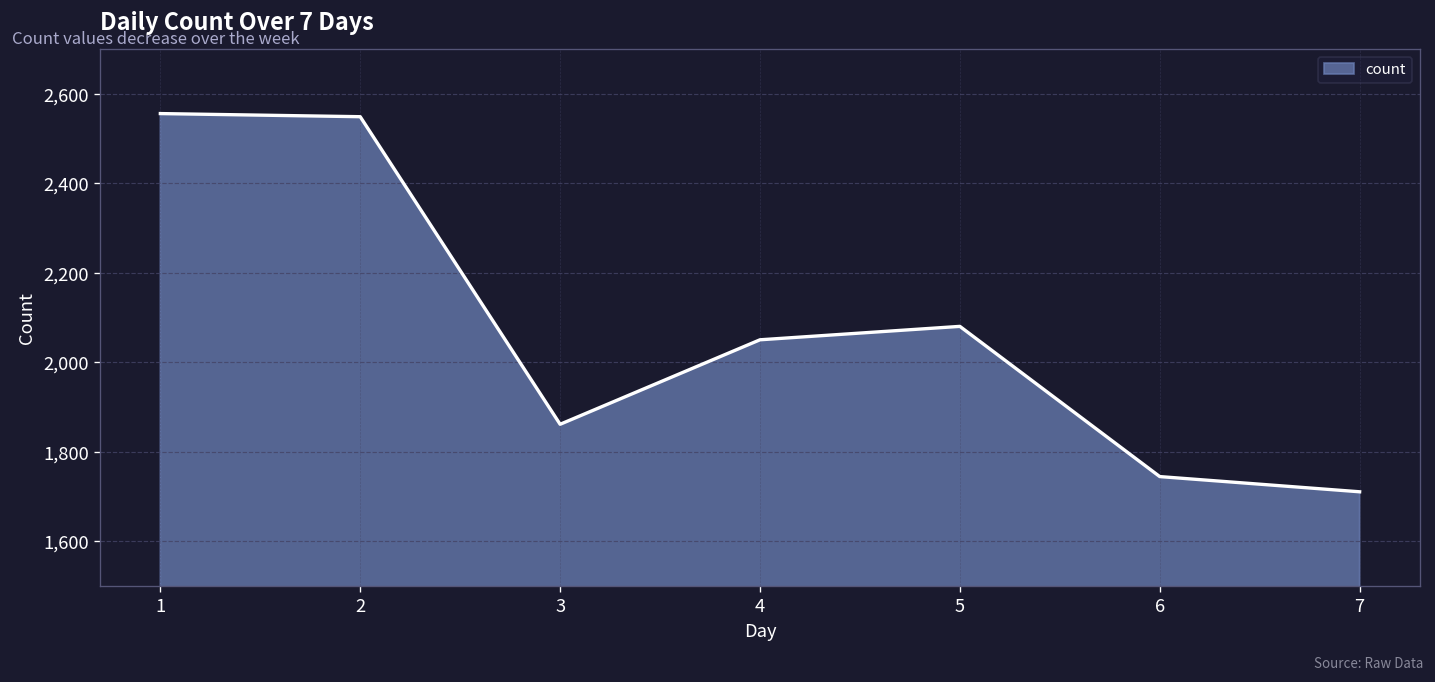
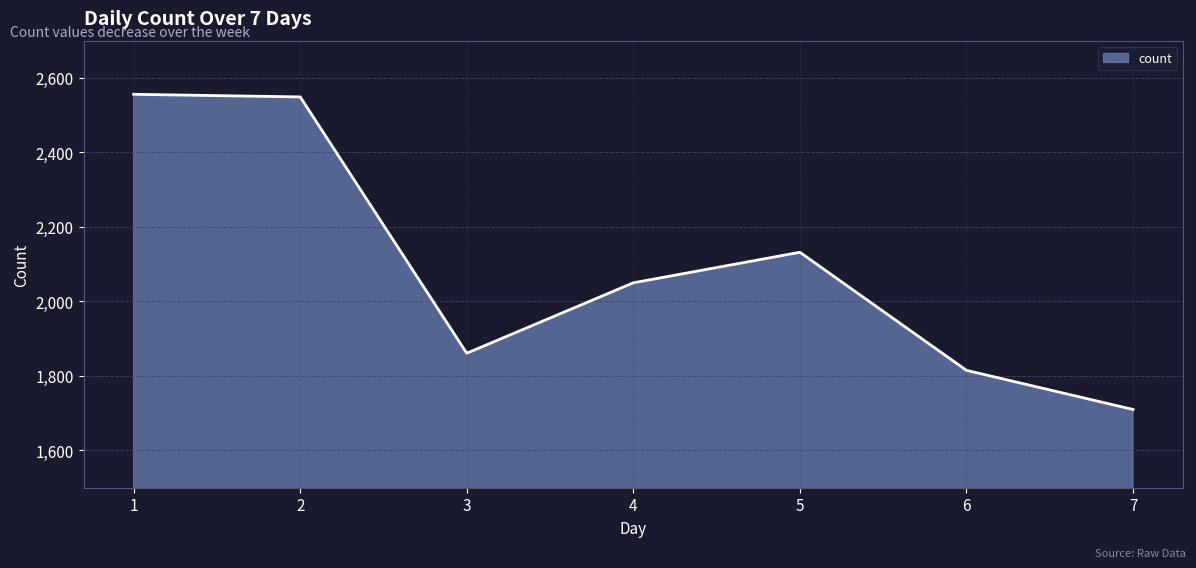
  {
    "1": "2,560",
    "2": "2,550",
    "3": "1,860",
    "4": "2,050",
-   "5": "2,080",
-   "6": "1,740",
+   "5": "2,130",
+   "6": "1,820",
    "7": "1,710"
  }
